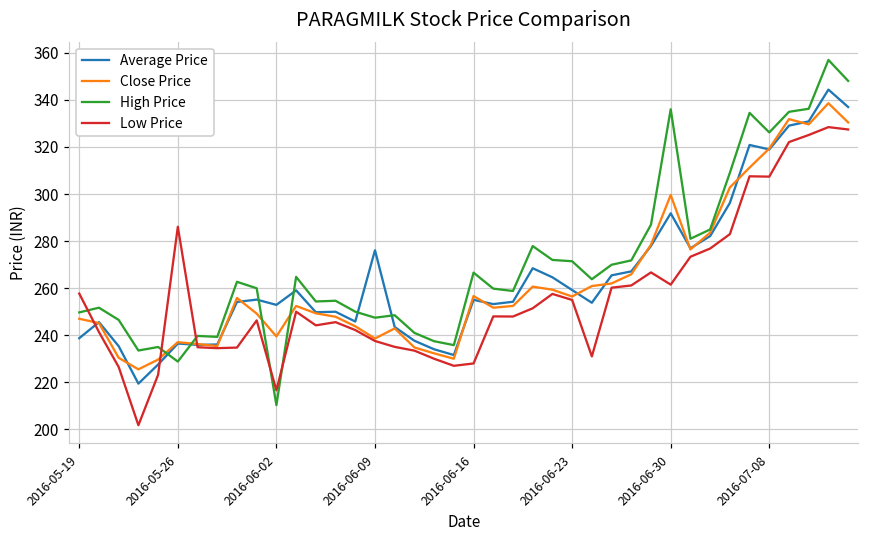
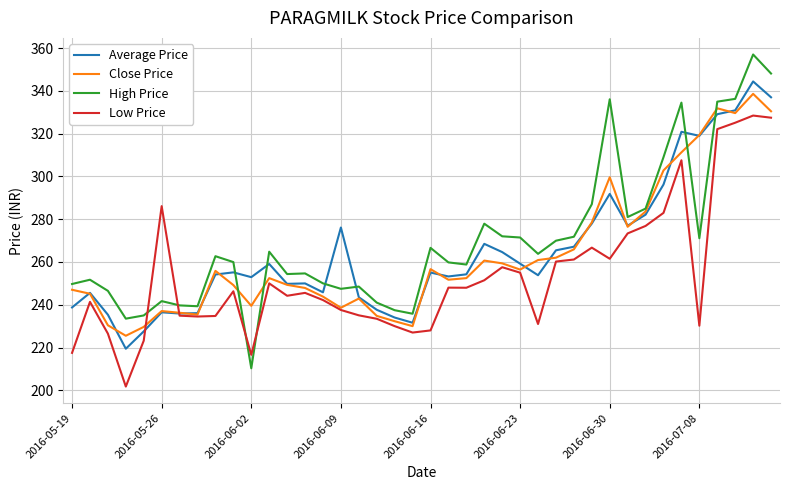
  {
    "Average Price": {
      "2016-05-19": 239,
      "2016-06-02": 253,
      "2016-06-09": 276,
      "2016-06-16": 255,
      "2016-06-23": 259,
      "2016-06-30": 292
    },
    "Close Price": {
      "2016-05-19": 247,
      "2016-06-02": 239,
      "2016-06-16": 257,
      "2016-06-23": 256,
      "2016-06-30": 300
    },
    "High Price": {
      "2016-05-19": 250,
-     "2016-05-26": 229,
+     "2016-05-26": 242,
      "2016-06-02": 210,
      "2016-06-09": 247,
      "2016-06-16": 267,
      "2016-06-23": 271,
      "2016-06-30": 336,
-     "2016-07-08": 326
+     "2016-07-08": 271
    },
    "Low Price": {
-     "2016-05-19": 258,
+     "2016-05-19": 218,
      "2016-05-26": 286,
      "2016-06-02": 217,
      "2016-06-16": 228,
      "2016-06-23": 255,
      "2016-06-30": 262,
-     "2016-07-08": 307
+     "2016-07-08": 230
    }
  }
